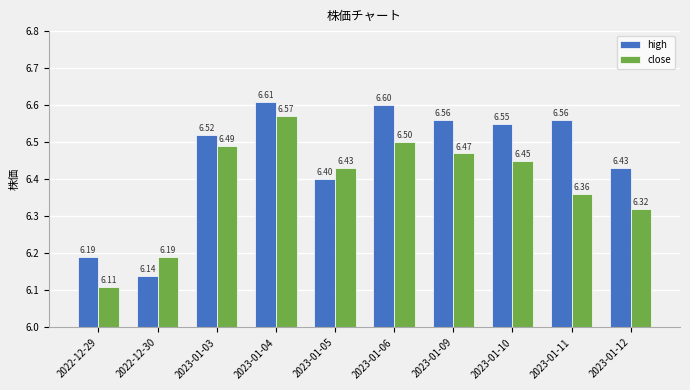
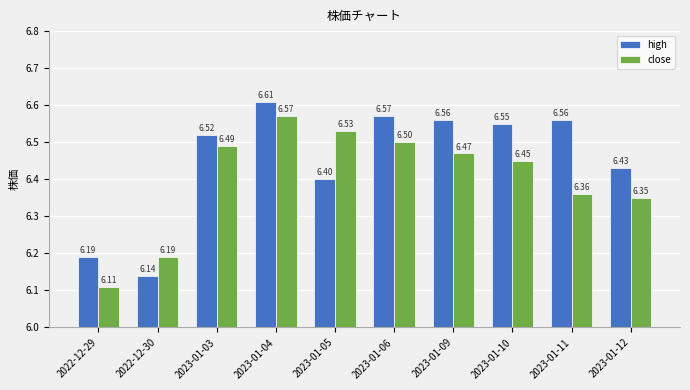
  {
    "high": {
      "2022-12-29": 6.19,
      "2022-12-30": 6.14,
      "2023-01-03": 6.52,
      "2023-01-04": 6.61,
      "2023-01-05": 6.40,
-     "2023-01-06": 6.60,
+     "2023-01-06": 6.57,
      "2023-01-09": 6.56,
      "2023-01-10": 6.55,
      "2023-01-11": 6.56,
      "2023-01-12": 6.43
    },
    "close": {
      "2022-12-29": 6.11,
      "2022-12-30": 6.19,
      "2023-01-03": 6.49,
      "2023-01-04": 6.57,
-     "2023-01-05": 6.43,
+     "2023-01-05": 6.53,
      "2023-01-06": 6.50,
      "2023-01-09": 6.47,
      "2023-01-10": 6.45,
      "2023-01-11": 6.36,
-     "2023-01-12": 6.32
+     "2023-01-12": 6.35
    }
  }
